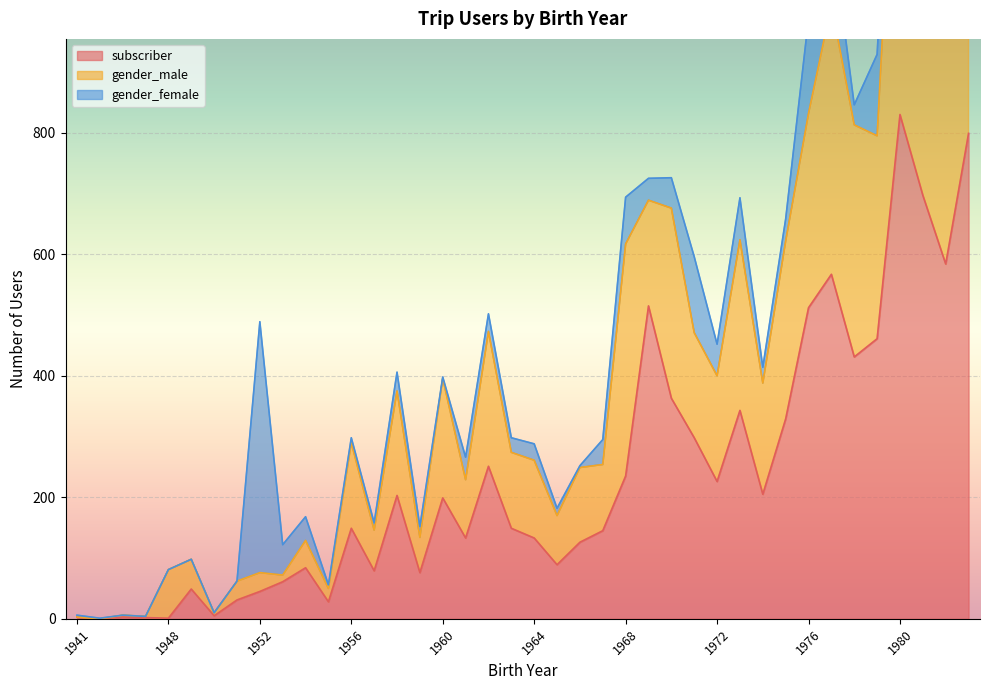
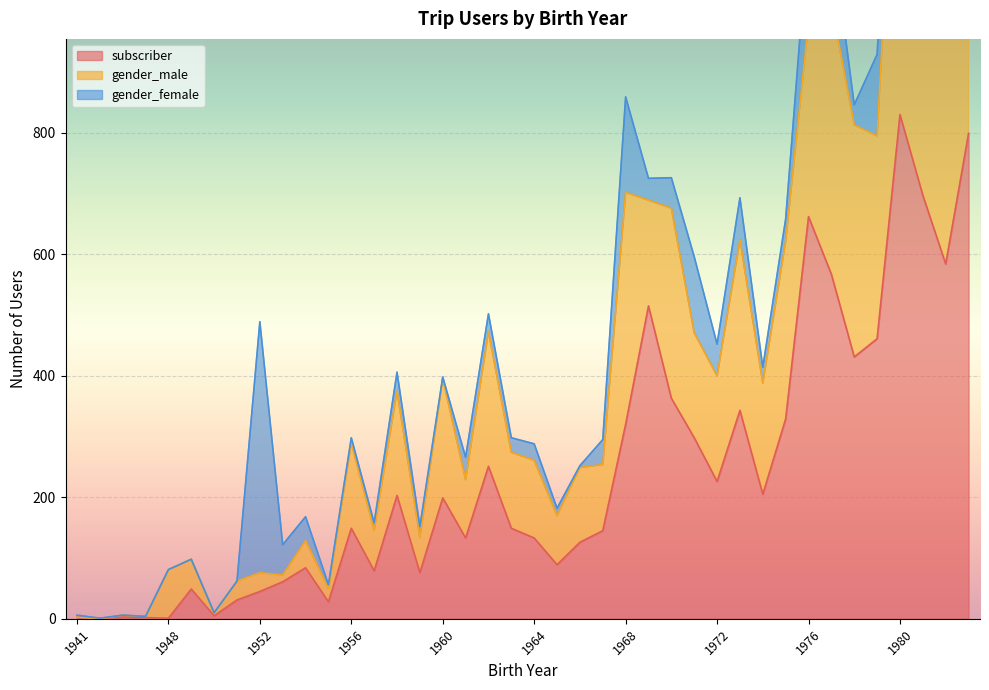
  {
    "subscriber": {
      "1948": 0,
      "1952": 50,
      "1956": 150,
      "1960": 200,
      "1964": 130,
-     "1968": 240,
+     "1968": 320,
      "1972": 230,
-     "1976": 510,
+     "1976": 660,
      "1980": 830
    },
    "gender_male": {
      "1952": 30,
      "1956": 140,
      "1964": 130,
      "1968": 380,
      "1972": 170
    },
    "gender_female": {
      "1952": 410,
      "1956": 10,
      "1964": 30,
-     "1968": 80,
+     "1968": 160,
      "1972": 50
    }
  }
